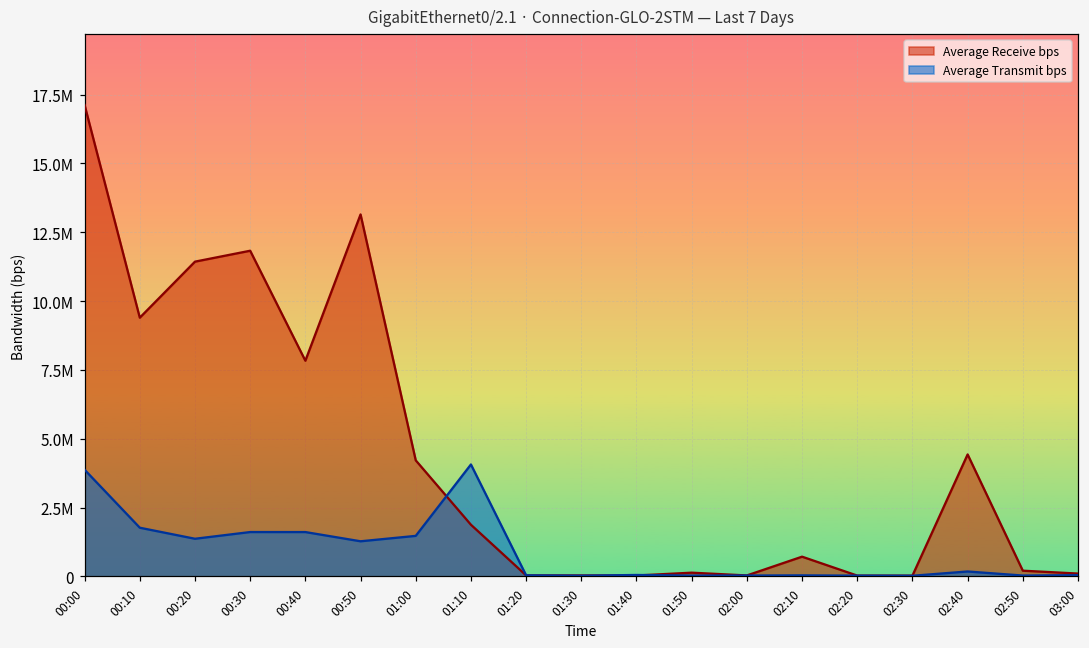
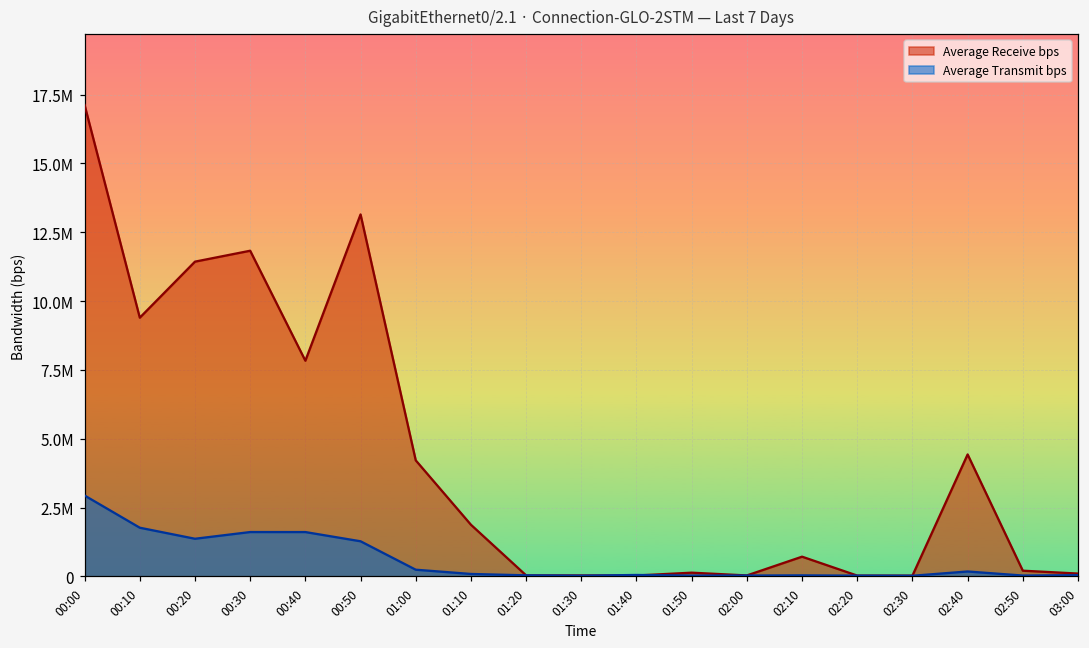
  {
    "Average Receive bps": {
      "00:00": 17100000,
      "00:10": 9400000,
      "00:20": 11400000,
      "00:30": 11800000,
      "00:40": 7800000,
      "00:50": 13100000,
      "01:00": 4200000,
      "01:10": 1900000,
      "01:50": 100000,
      "02:10": 700000,
      "02:40": 4400000,
      "02:50": 200000
    },
    "Average Transmit bps": {
-     "00:00": 3900000,
+     "00:00": 2900000,
      "00:10": 1800000,
      "00:20": 1400000,
      "00:30": 1600000,
      "00:40": 1600000,
      "00:50": 1300000,
-     "01:00": 1500000,
-     "01:10": 4100000,
+     "01:00": 200000,
+     "01:10": 100000,
      "01:50": 0,
      "02:10": 0,
      "02:40": 200000,
      "02:50": 0
    }
  }
